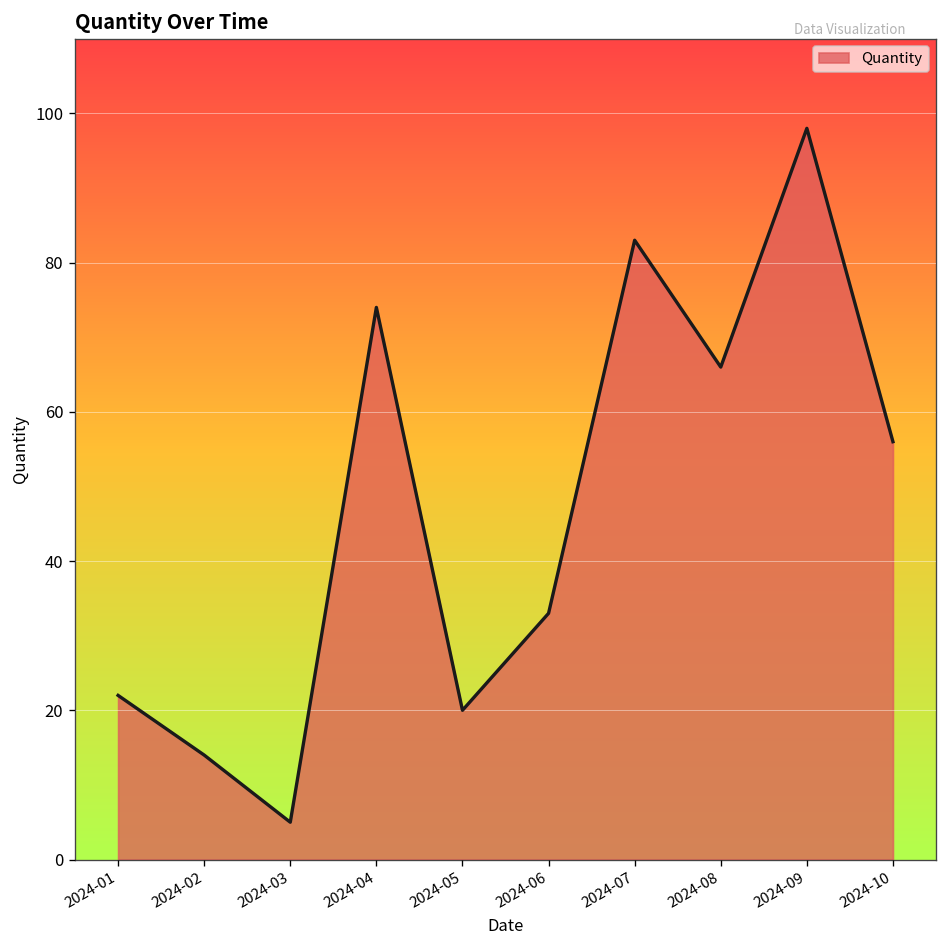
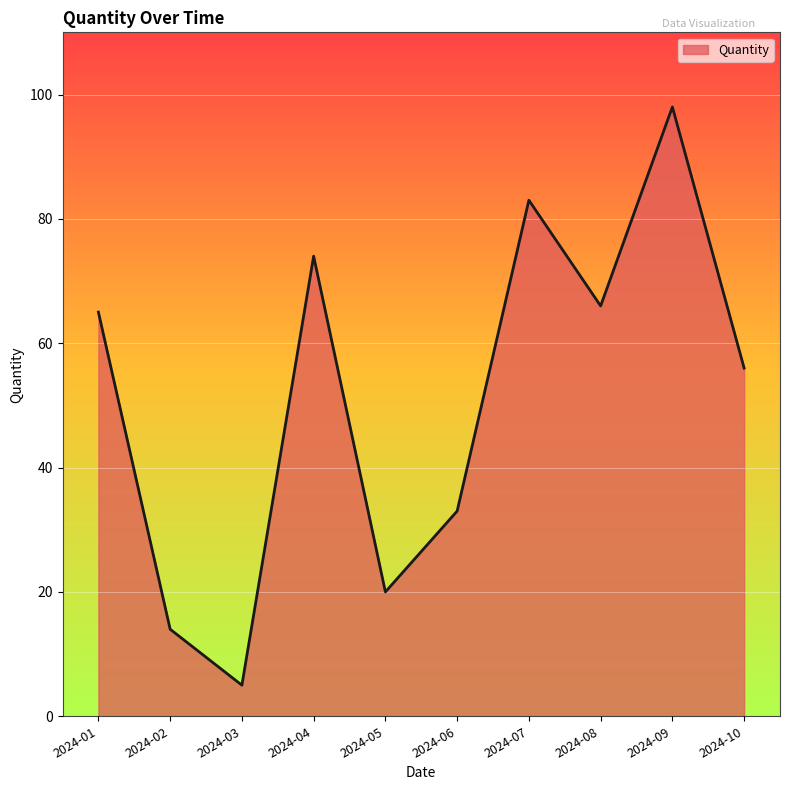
  {
-   "2024-01": 22,
+   "2024-01": 65,
    "2024-02": 14,
    "2024-03": 5,
    "2024-04": 74,
    "2024-05": 20,
    "2024-06": 33,
    "2024-07": 83,
    "2024-08": 66,
    "2024-09": 98,
    "2024-10": 56
  }
